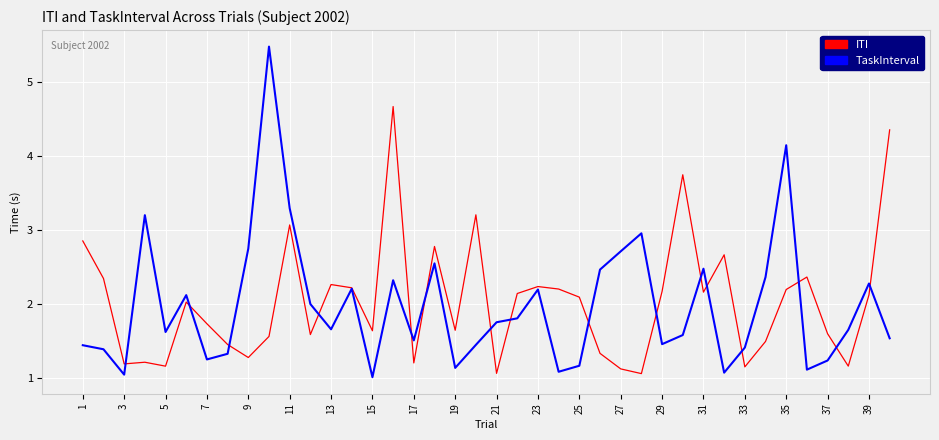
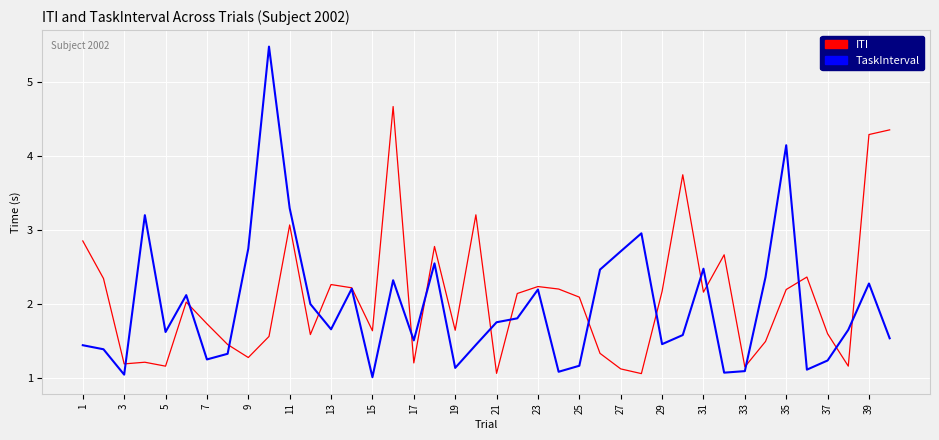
  {
    "ITI": {
      "1": 2.9,
      "3": 1.2,
      "5": 1.2,
      "7": 1.7,
      "9": 1.3,
      "11": 3.1,
      "13": 2.3,
      "15": 1.6,
      "17": 1.2,
      "19": 1.6,
      "21": 1.1,
      "23": 2.2,
      "25": 2.1,
      "27": 1.1,
      "29": 2.2,
      "31": 2.2,
      "33": 1.1,
      "35": 2.2,
      "37": 1.6,
-     "39": 2.1
+     "39": 4.3
    },
    "TaskInterval": {
      "1": 1.4,
      "3": 1.0,
      "5": 1.6,
      "7": 1.2,
      "9": 2.7,
      "11": 3.3,
      "13": 1.7,
      "15": 1.0,
      "17": 1.5,
      "19": 1.1,
      "21": 1.8,
      "23": 2.2,
      "25": 1.2,
      "27": 2.7,
      "29": 1.5,
      "31": 2.5,
-     "33": 1.4,
+     "33": 1.1,
      "35": 4.1,
      "37": 1.2,
      "39": 2.3
    }
  }
